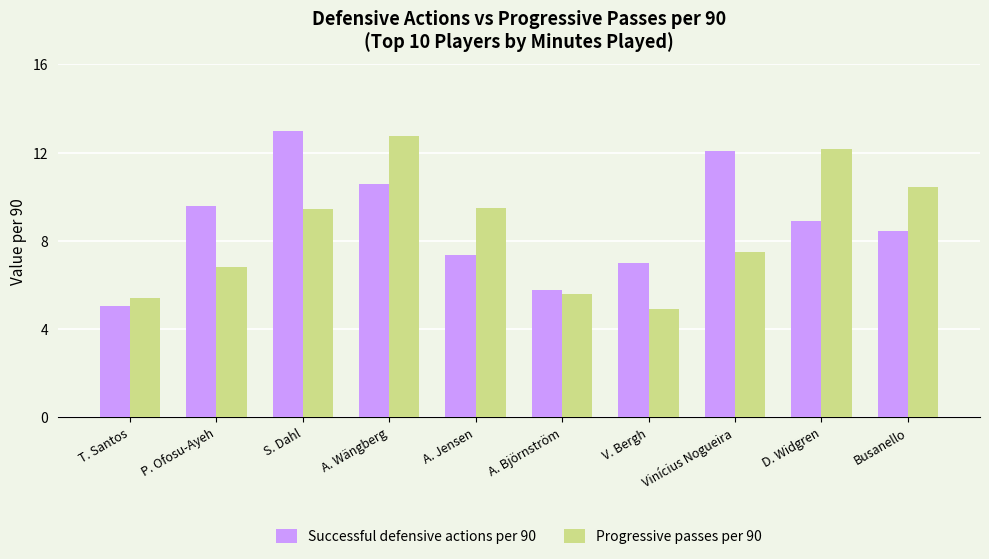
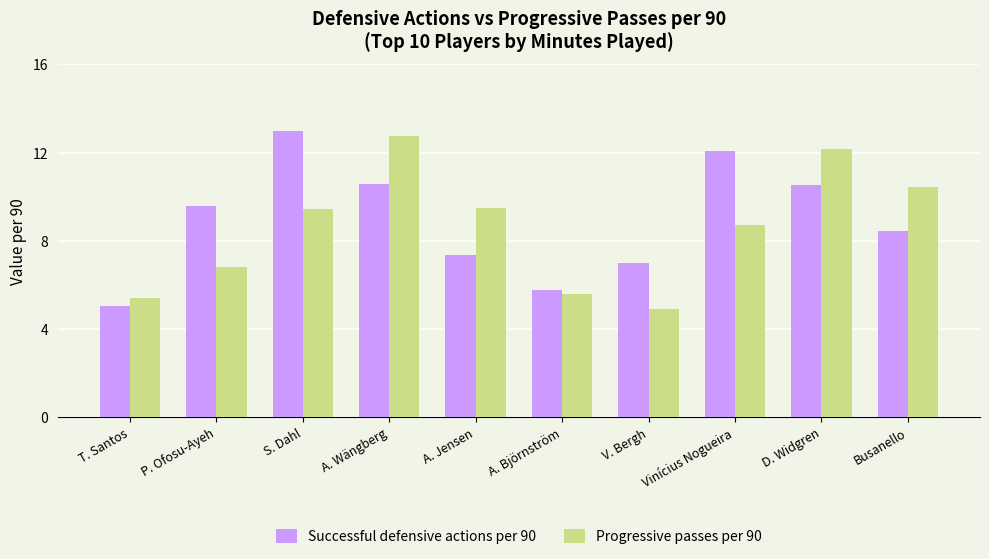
  {
    "Successful defensive actions per 90": {
      "T. Santos": 5.0,
      "P. Ofosu-Ayeh": 9.6,
      "S. Dahl": 13.0,
      "A. Wängberg": 10.6,
      "A. Jensen": 7.4,
      "A. Björnström": 5.8,
      "V. Bergh": 7.0,
      "Vinícius Nogueira": 12.1,
-     "D. Widgren": 8.9,
+     "D. Widgren": 10.6,
      "Busanello": 8.4
    },
    "Progressive passes per 90": {
      "T. Santos": 5.4,
      "P. Ofosu-Ayeh": 6.8,
      "S. Dahl": 9.4,
      "A. Wängberg": 12.7,
      "A. Jensen": 9.5,
      "A. Björnström": 5.6,
      "V. Bergh": 4.9,
-     "Vinícius Nogueira": 7.5,
+     "Vinícius Nogueira": 8.7,
      "D. Widgren": 12.2,
      "Busanello": 10.5
    }
  }
